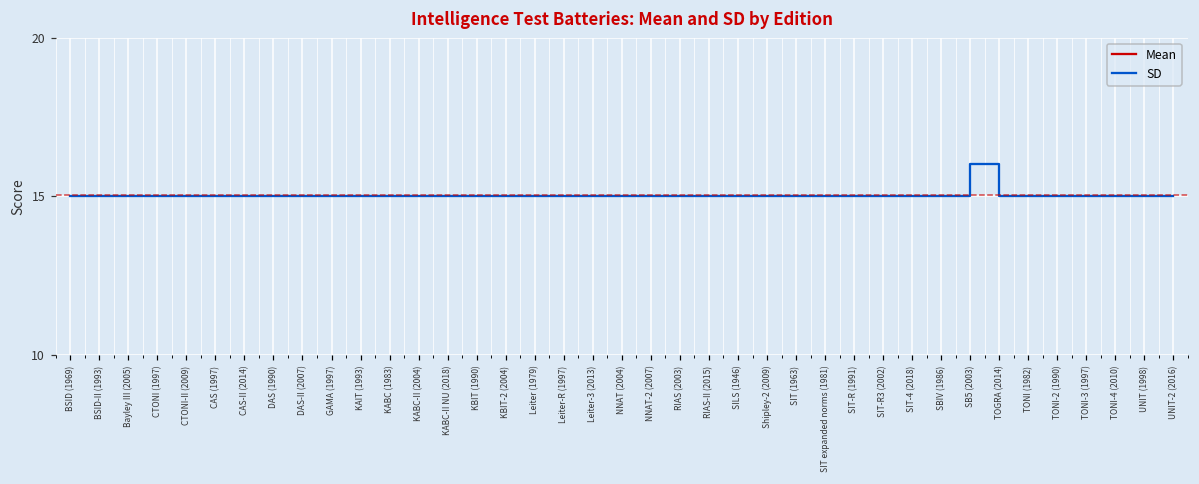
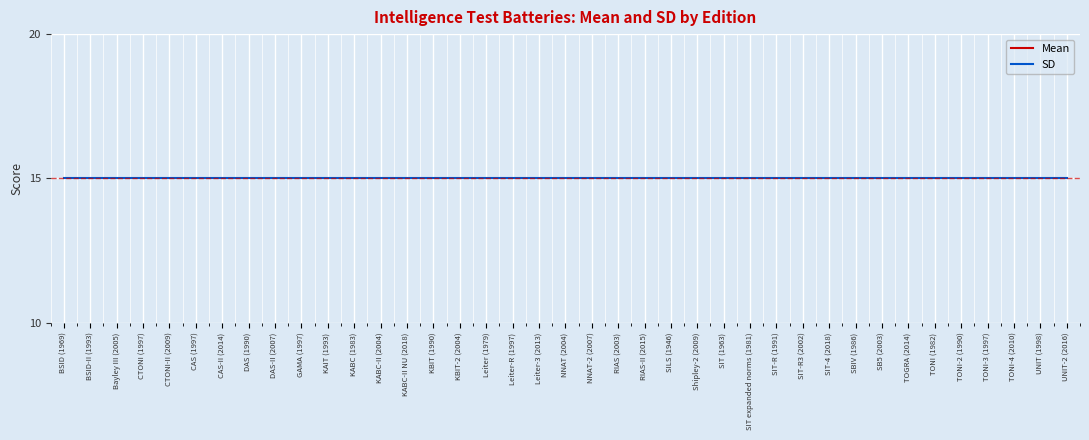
  {
    "SD": {
      "BSID (1969)": 15,
      "BSID-II (1993)": 15,
      "Bayley III (2005)": 15,
      "CTONI (1997)": 15,
      "CTONI-II (2009)": 15,
      "CAS (1997)": 15,
      "CAS-II (2014)": 15,
      "DAS (1990)": 15,
      "DAS-II (2007)": 15,
      "GAMA (1997)": 15,
      "KAIT (1993)": 15,
      "KABC (1983)": 15,
      "KABC-II (2004)": 15,
      "KABC-II NU (2018)": 15,
      "KBIT (1990)": 15,
      "KBIT-2 (2004)": 15,
      "Leiter (1979)": 15,
      "Leiter-R (1997)": 15,
      "Leiter-3 (2013)": 15,
      "NNAT (2004)": 15,
      "NNAT-2 (2007)": 15,
      "RIAS (2003)": 15,
      "RIAS-II (2015)": 15,
      "SILS (1946)": 15,
      "Shipley-2 (2009)": 15,
      "SIT (1963)": 15,
      "SIT expanded norms (1981)": 15,
      "SIT-R (1991)": 15,
      "SIT-R3 (2002)": 15,
      "SIT-4 (2018)": 15,
      "SBIV (1986)": 15,
-     "SB5 (2003)": 16,
+     "SB5 (2003)": 15,
      "TOGRA (2014)": 15,
      "TONI (1982)": 15,
      "TONI-2 (1990)": 15,
      "TONI-3 (1997)": 15,
      "TONI-4 (2010)": 15,
      "UNIT (1998)": 15,
      "UNIT-2 (2016)": 15
    }
  }
